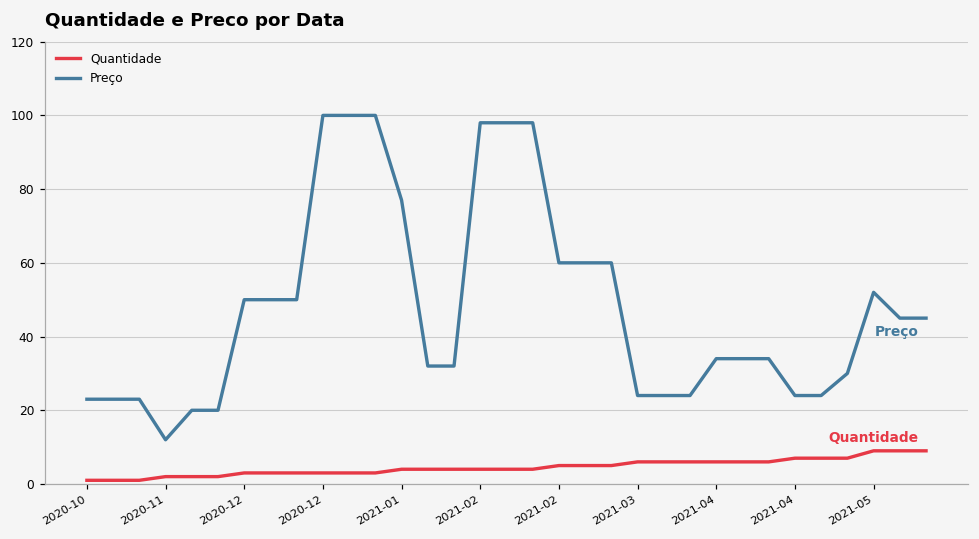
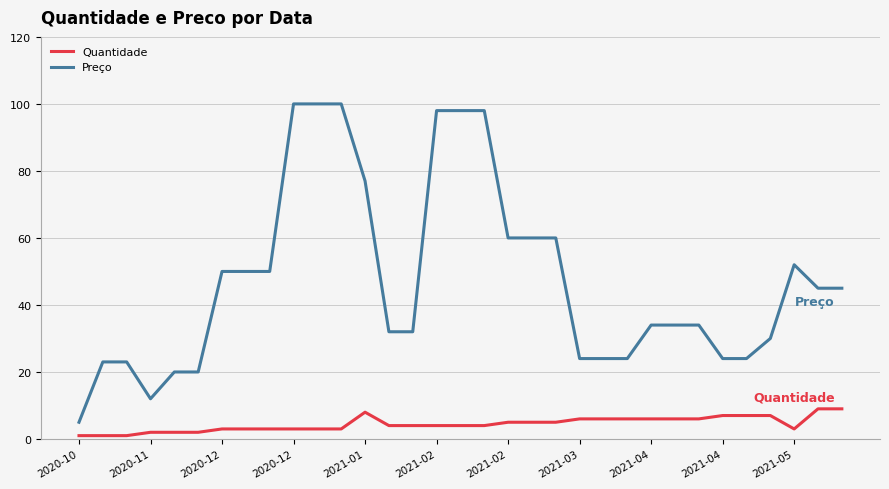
  {
    "Quantidade": {
      "2020-10": 1,
      "2020-11": 2,
-     "2021-01": 4,
+     "2021-01": 8,
      "2021-03": 6,
-     "2021-05": 9
+     "2021-05": 3
    },
    "Preço": {
-     "2020-10": 23,
+     "2020-10": 5,
      "2020-11": 12,
      "2021-01": 77,
      "2021-03": 24,
      "2021-05": 52
    }
  }
